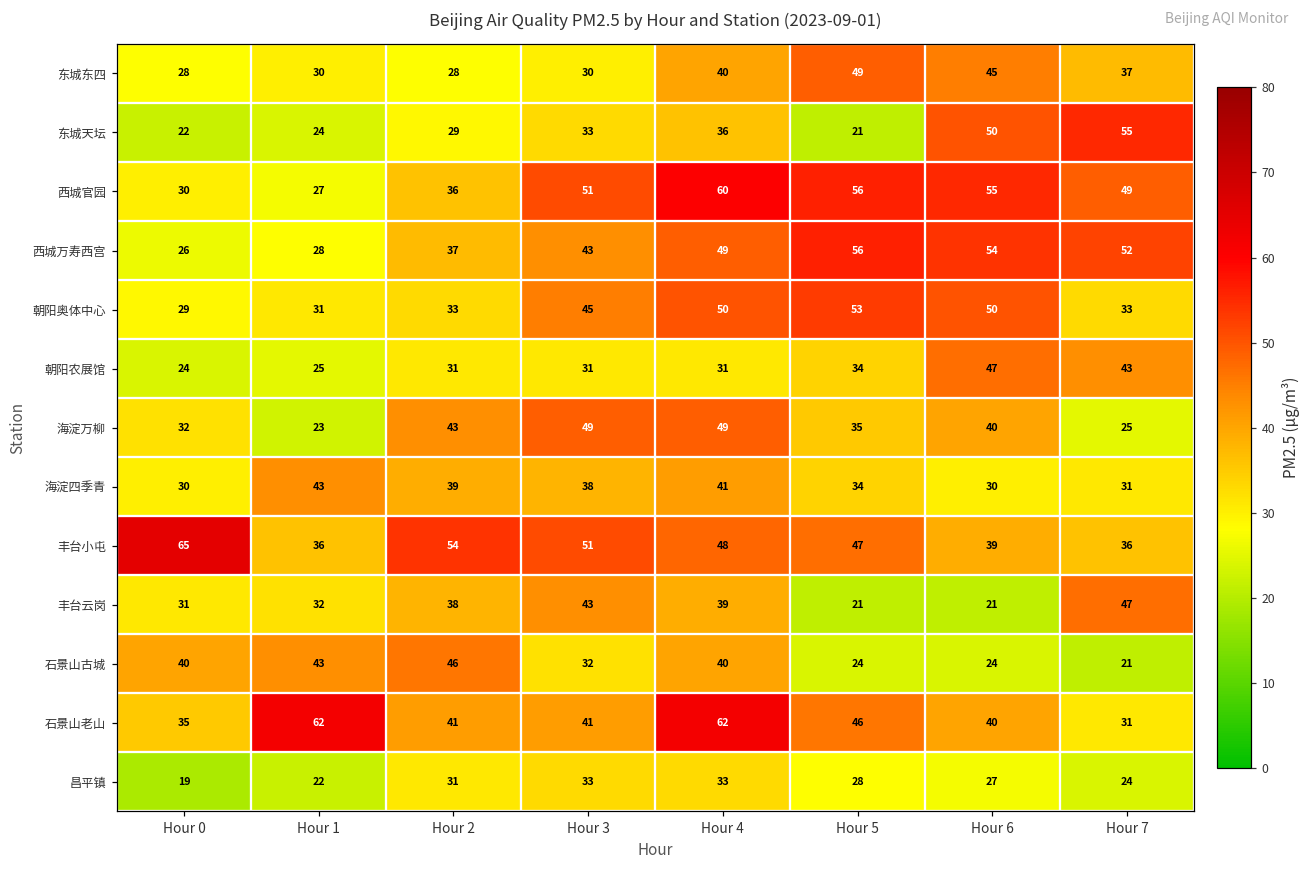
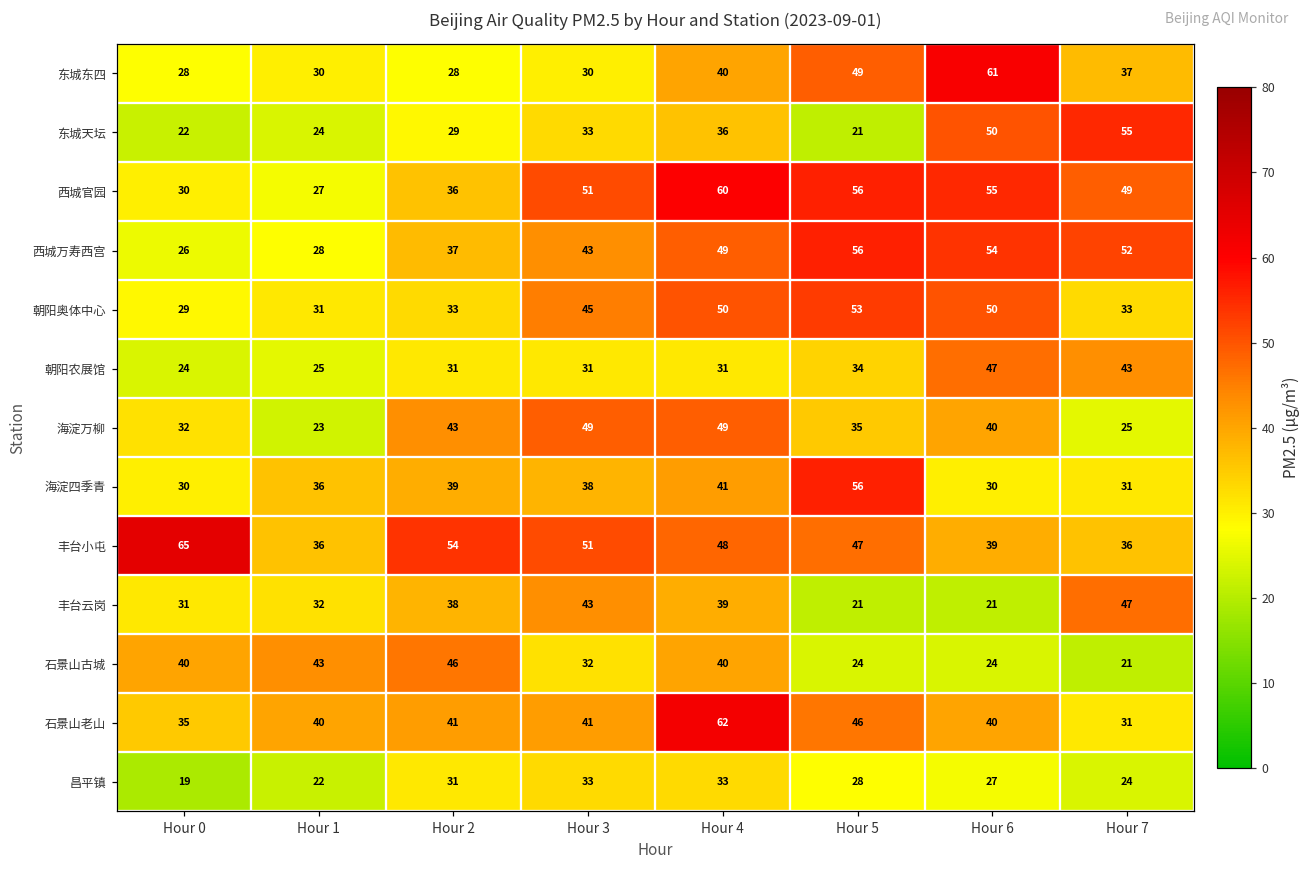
  {
    "东城东四": {
      "Hour 0": 28,
      "Hour 1": 30,
      "Hour 2": 28,
      "Hour 3": 30,
      "Hour 4": 40,
      "Hour 5": 49,
-     "Hour 6": 45,
+     "Hour 6": 61,
      "Hour 7": 37
    },
    "东城天坛": {
      "Hour 0": 22,
      "Hour 1": 24,
      "Hour 2": 29,
      "Hour 3": 33,
      "Hour 4": 36,
      "Hour 5": 21,
      "Hour 6": 50,
      "Hour 7": 55
    },
    "西城官园": {
      "Hour 0": 30,
      "Hour 1": 27,
      "Hour 2": 36,
      "Hour 3": 51,
      "Hour 4": 60,
      "Hour 5": 56,
      "Hour 6": 55,
      "Hour 7": 49
    },
    "西城万寿西宫": {
      "Hour 0": 26,
      "Hour 1": 28,
      "Hour 2": 37,
      "Hour 3": 43,
      "Hour 4": 49,
      "Hour 5": 56,
      "Hour 6": 54,
      "Hour 7": 52
    },
    "朝阳奥体中心": {
      "Hour 0": 29,
      "Hour 1": 31,
      "Hour 2": 33,
      "Hour 3": 45,
      "Hour 4": 50,
      "Hour 5": 53,
      "Hour 6": 50,
      "Hour 7": 33
    },
    "朝阳农展馆": {
      "Hour 0": 24,
      "Hour 1": 25,
      "Hour 2": 31,
      "Hour 3": 31,
      "Hour 4": 31,
      "Hour 5": 34,
      "Hour 6": 47,
      "Hour 7": 43
    },
    "海淀万柳": {
      "Hour 0": 32,
      "Hour 1": 23,
      "Hour 2": 43,
      "Hour 3": 49,
      "Hour 4": 49,
      "Hour 5": 35,
      "Hour 6": 40,
      "Hour 7": 25
    },
    "海淀四季青": {
      "Hour 0": 30,
-     "Hour 1": 43,
+     "Hour 1": 36,
      "Hour 2": 39,
      "Hour 3": 38,
      "Hour 4": 41,
-     "Hour 5": 34,
+     "Hour 5": 56,
      "Hour 6": 30,
      "Hour 7": 31
    },
    "丰台小屯": {
      "Hour 0": 65,
      "Hour 1": 36,
      "Hour 2": 54,
      "Hour 3": 51,
      "Hour 4": 48,
      "Hour 5": 47,
      "Hour 6": 39,
      "Hour 7": 36
    },
    "丰台云岗": {
      "Hour 0": 31,
      "Hour 1": 32,
      "Hour 2": 38,
      "Hour 3": 43,
      "Hour 4": 39,
      "Hour 5": 21,
      "Hour 6": 21,
      "Hour 7": 47
    },
    "石景山古城": {
      "Hour 0": 40,
      "Hour 1": 43,
      "Hour 2": 46,
      "Hour 3": 32,
      "Hour 4": 40,
      "Hour 5": 24,
      "Hour 6": 24,
      "Hour 7": 21
    },
    "石景山老山": {
      "Hour 0": 35,
-     "Hour 1": 62,
+     "Hour 1": 40,
      "Hour 2": 41,
      "Hour 3": 41,
      "Hour 4": 62,
      "Hour 5": 46,
      "Hour 6": 40,
      "Hour 7": 31
    },
    "昌平镇": {
      "Hour 0": 19,
      "Hour 1": 22,
      "Hour 2": 31,
      "Hour 3": 33,
      "Hour 4": 33,
      "Hour 5": 28,
      "Hour 6": 27,
      "Hour 7": 24
    }
  }
